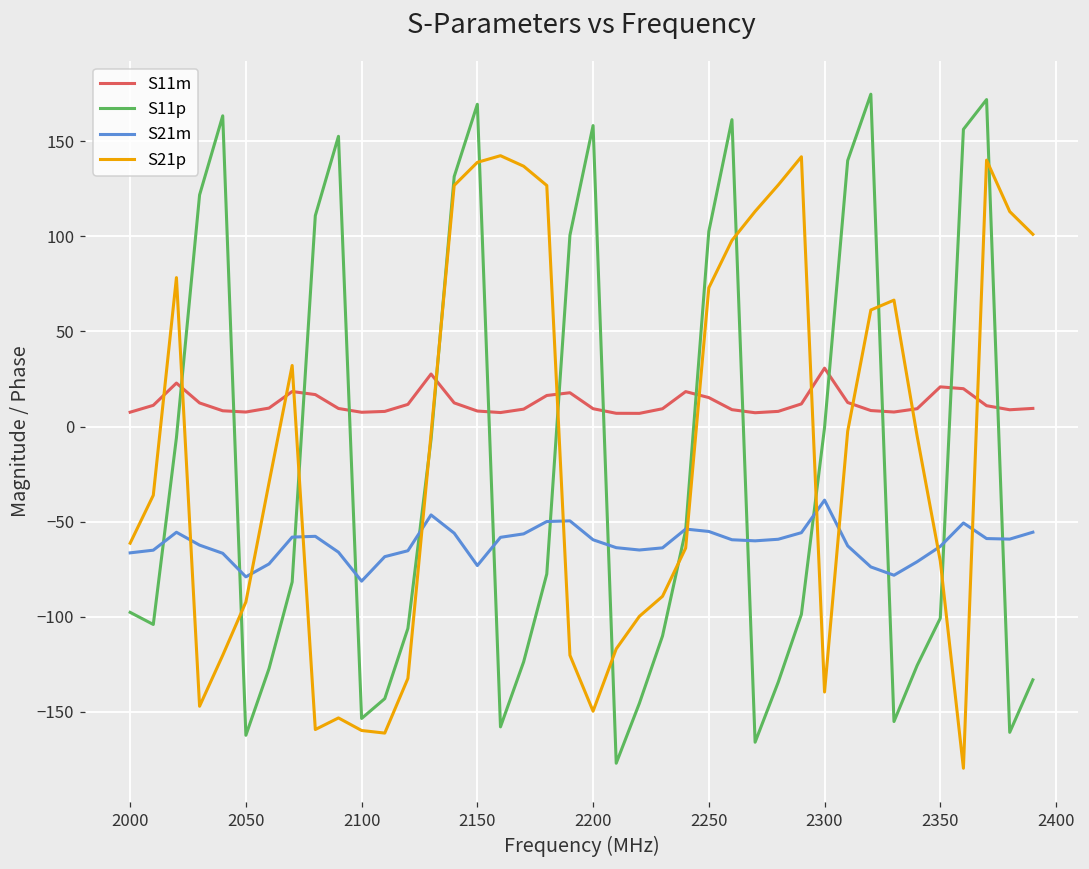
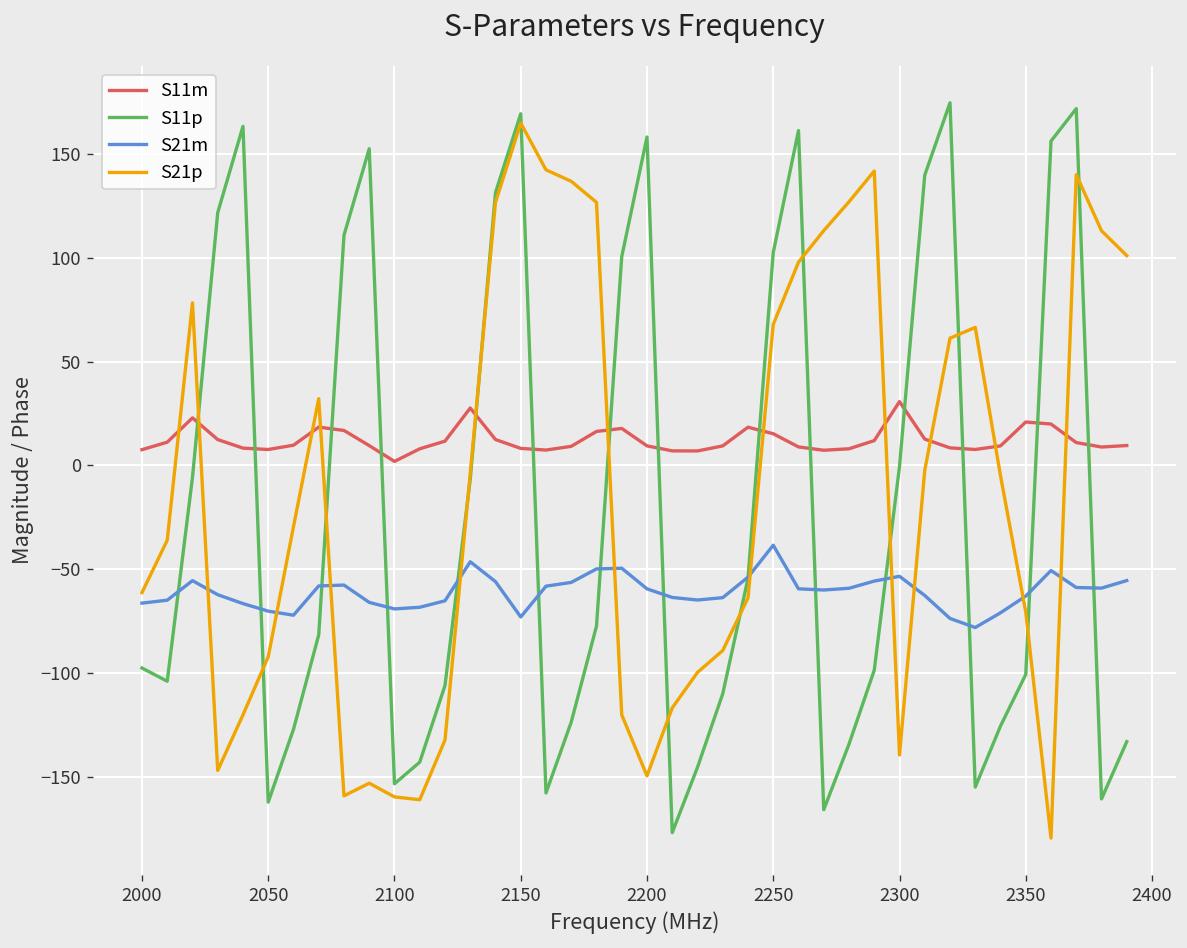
  {
    "S11m": {
      "2000": 8,
      "2050": 8,
-     "2100": 8,
+     "2100": 2,
      "2150": 8,
      "2200": 9,
      "2250": 15,
      "2300": 31,
      "2350": 21
    },
    "S11p": {
      "2000": -98,
      "2050": -162,
      "2100": -153,
      "2150": 169,
      "2200": 158,
      "2250": 103,
      "2300": -1,
      "2350": -101
    },
    "S21m": {
      "2000": -66,
-     "2050": -79,
-     "2100": -81,
+     "2050": -70,
+     "2100": -69,
      "2150": -73,
      "2200": -60,
-     "2250": -55,
-     "2300": -39,
+     "2250": -38,
+     "2300": -53,
      "2350": -63
    },
    "S21p": {
      "2000": -61,
      "2050": -92,
      "2100": -160,
-     "2150": 139,
+     "2150": 165,
      "2200": -150,
-     "2250": 73,
+     "2250": 68,
      "2300": -140,
      "2350": -71
    }
  }
